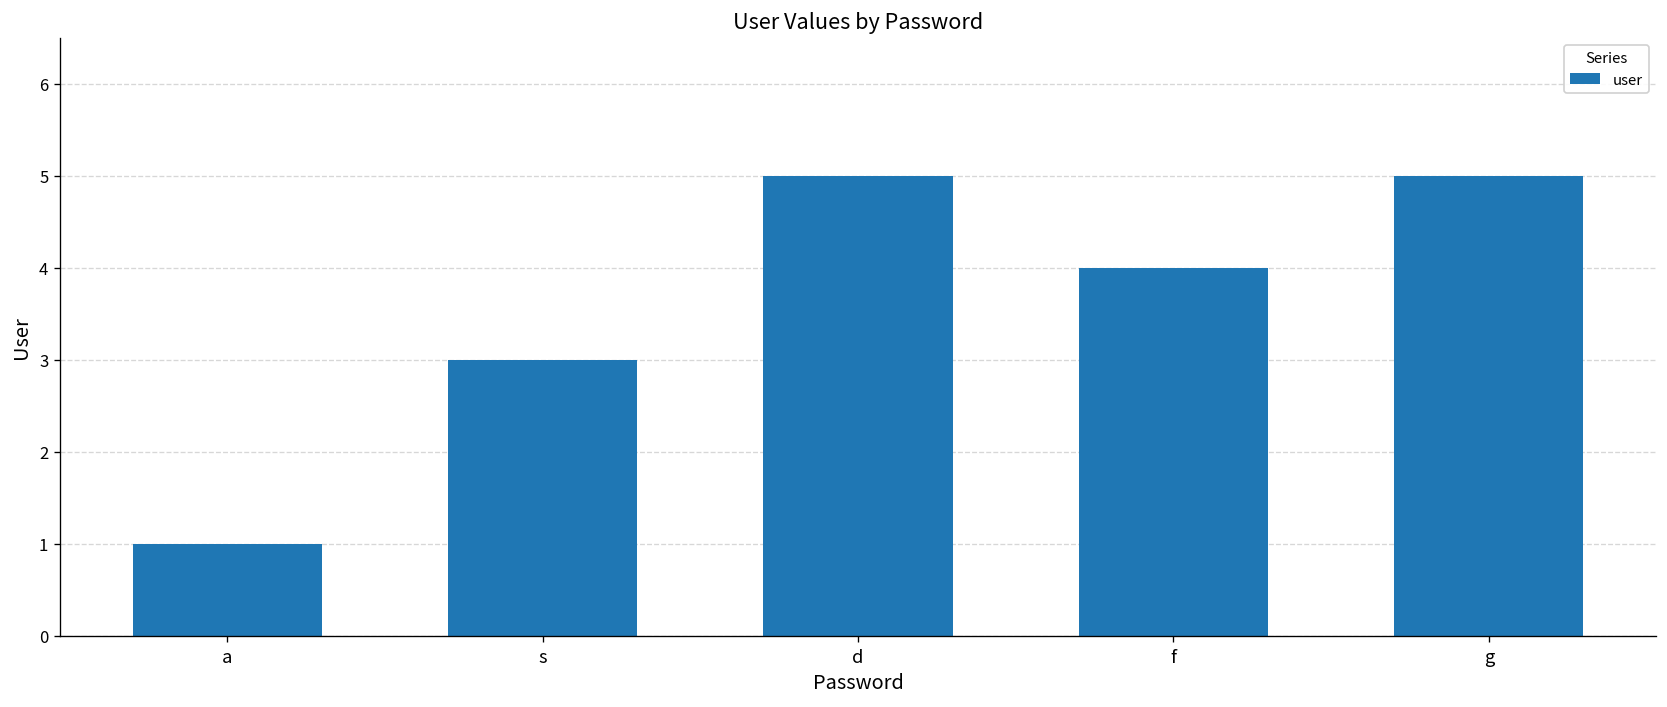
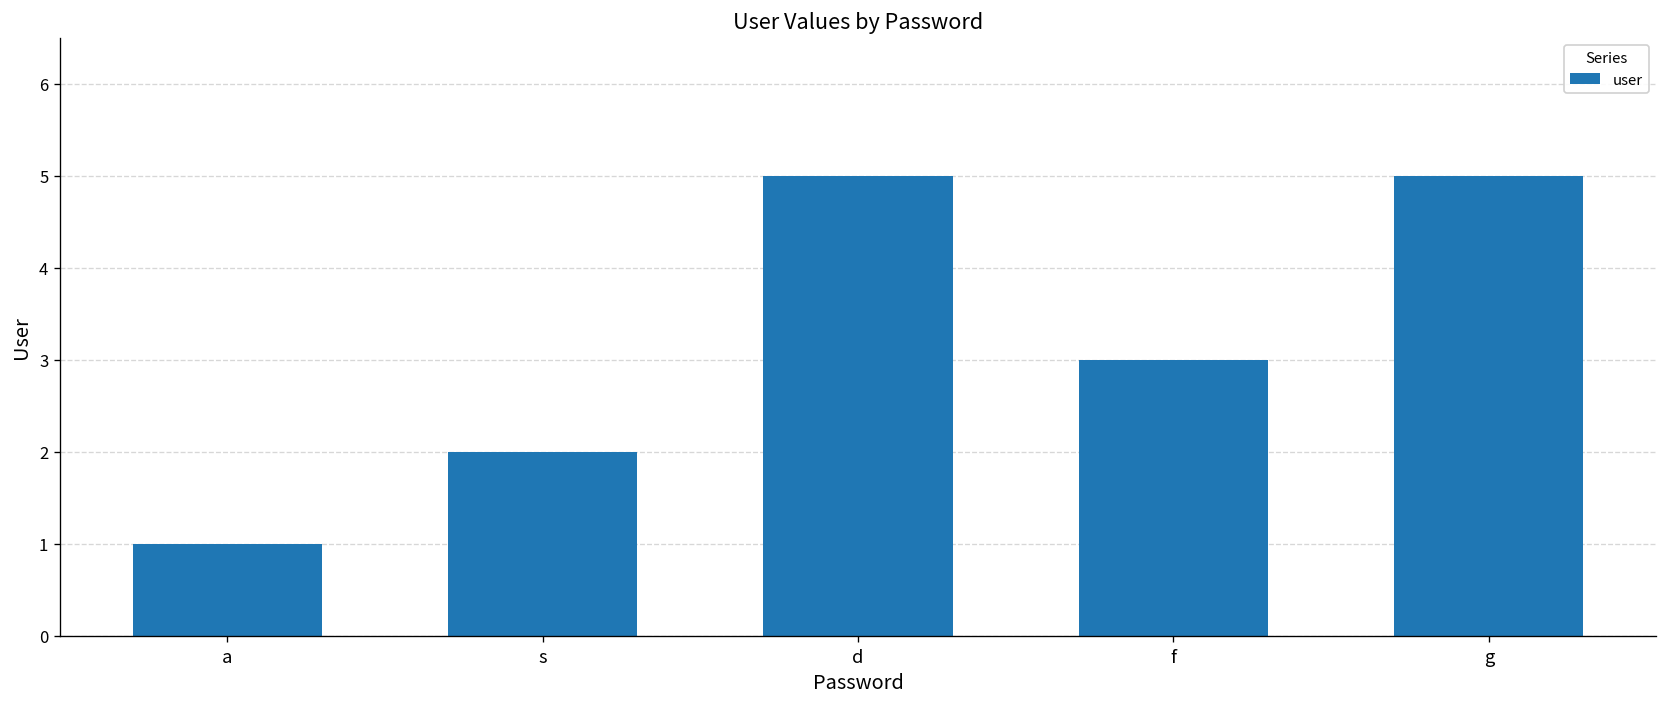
  {
    "a": 1,
-   "s": 3,
+   "s": 2,
    "d": 5,
-   "f": 4,
+   "f": 3,
    "g": 5
  }
